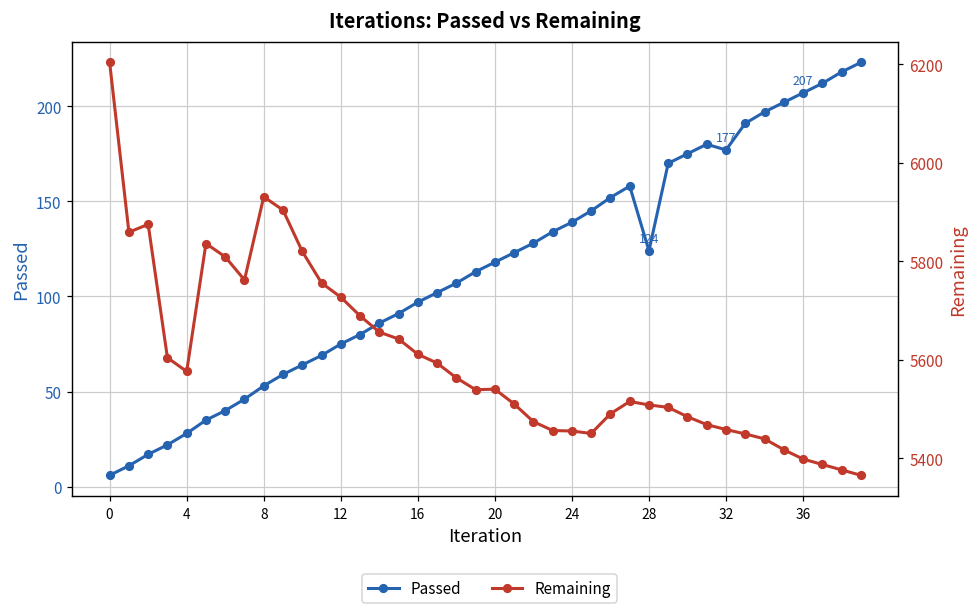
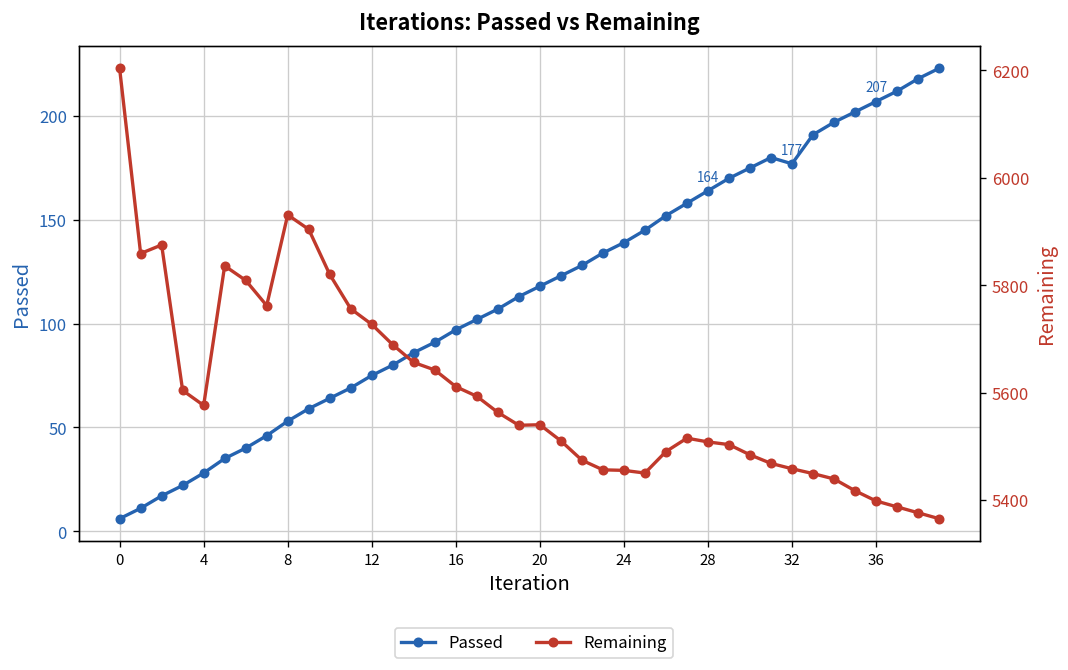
  {
    "Passed": {
-     "28": 124,
+     "28": 164,
      "32": 177,
      "36": 207
    }
  }
